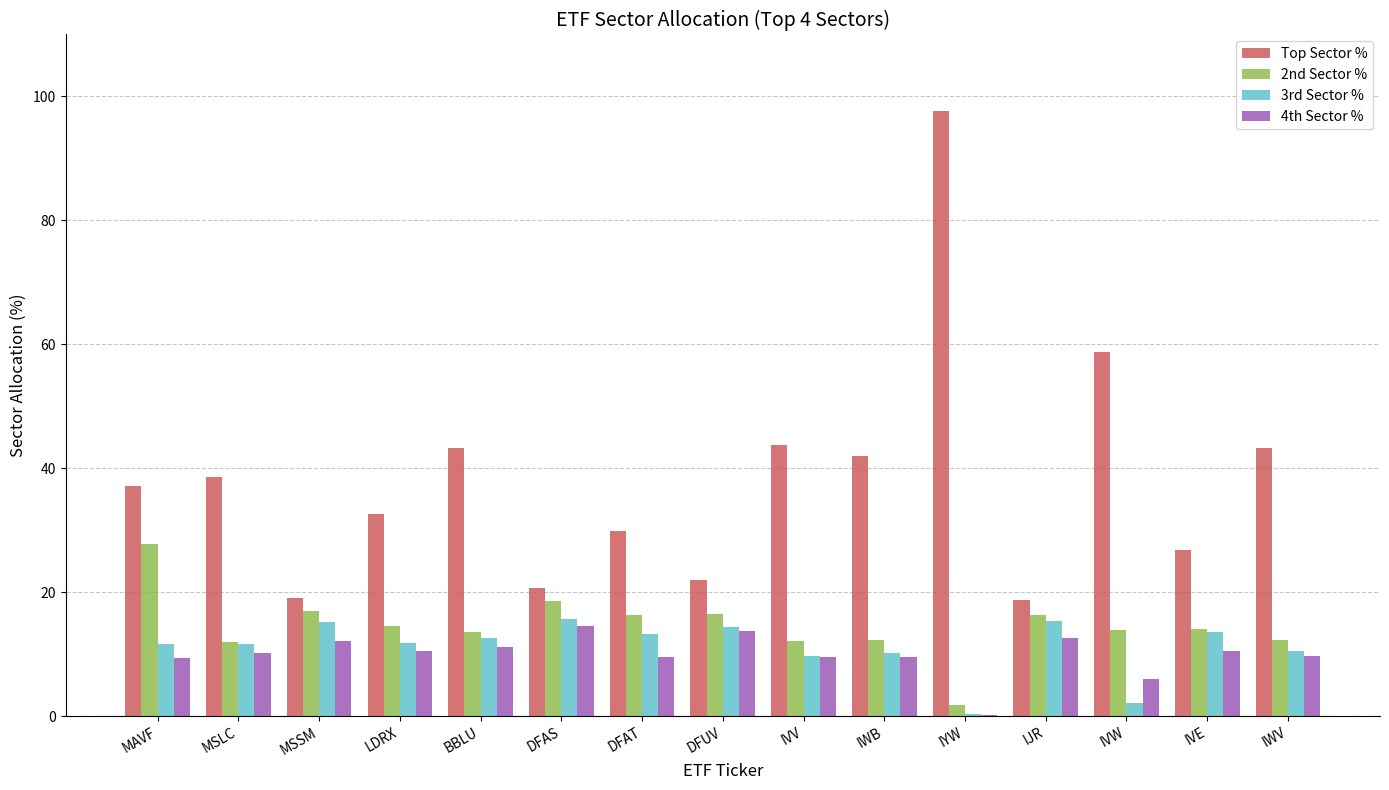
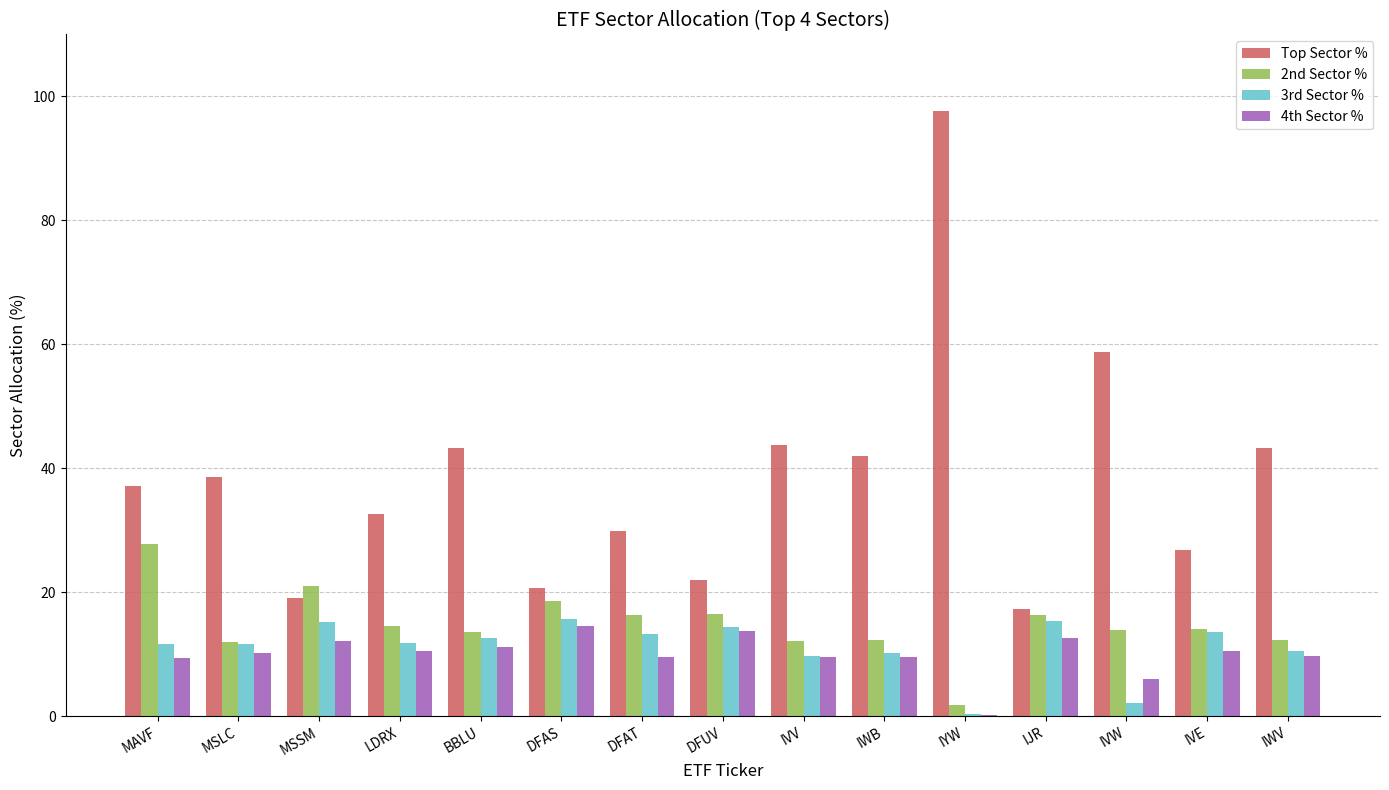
  {
    "Top Sector %": {
      "MAVF": 37,
      "MSLC": 39,
      "MSSM": 19,
      "LDRX": 33,
      "BBLU": 43,
      "DFAS": 21,
      "DFAT": 30,
      "DFUV": 22,
      "IVV": 44,
      "IWB": 42,
      "IYW": 98,
-     "IJR": 19,
+     "IJR": 17,
      "IVW": 59,
      "IVE": 27,
      "IWV": 43
    },
    "2nd Sector %": {
      "MAVF": 28,
      "MSLC": 12,
-     "MSSM": 17,
+     "MSSM": 21,
      "LDRX": 15,
      "BBLU": 14,
      "DFAS": 19,
      "DFAT": 16,
      "DFUV": 16,
      "IVV": 12,
      "IWB": 12,
      "IYW": 2,
      "IJR": 16,
      "IVW": 14,
      "IVE": 14,
      "IWV": 12
    },
    "3rd Sector %": {
      "MAVF": 12,
      "MSLC": 12,
      "MSSM": 15,
      "LDRX": 12,
      "BBLU": 13,
      "DFAS": 16,
      "DFAT": 13,
      "DFUV": 14,
      "IVV": 10,
      "IWB": 10,
      "IYW": 0,
      "IJR": 15,
      "IVW": 2,
      "IVE": 14,
      "IWV": 11
    },
    "4th Sector %": {
      "MAVF": 9,
      "MSLC": 10,
      "MSSM": 12,
      "LDRX": 11,
      "BBLU": 11,
      "DFAS": 15,
      "DFAT": 10,
      "DFUV": 14,
      "IVV": 10,
      "IWB": 10,
      "IJR": 13,
      "IVW": 6,
      "IVE": 10,
      "IWV": 10
    }
  }
